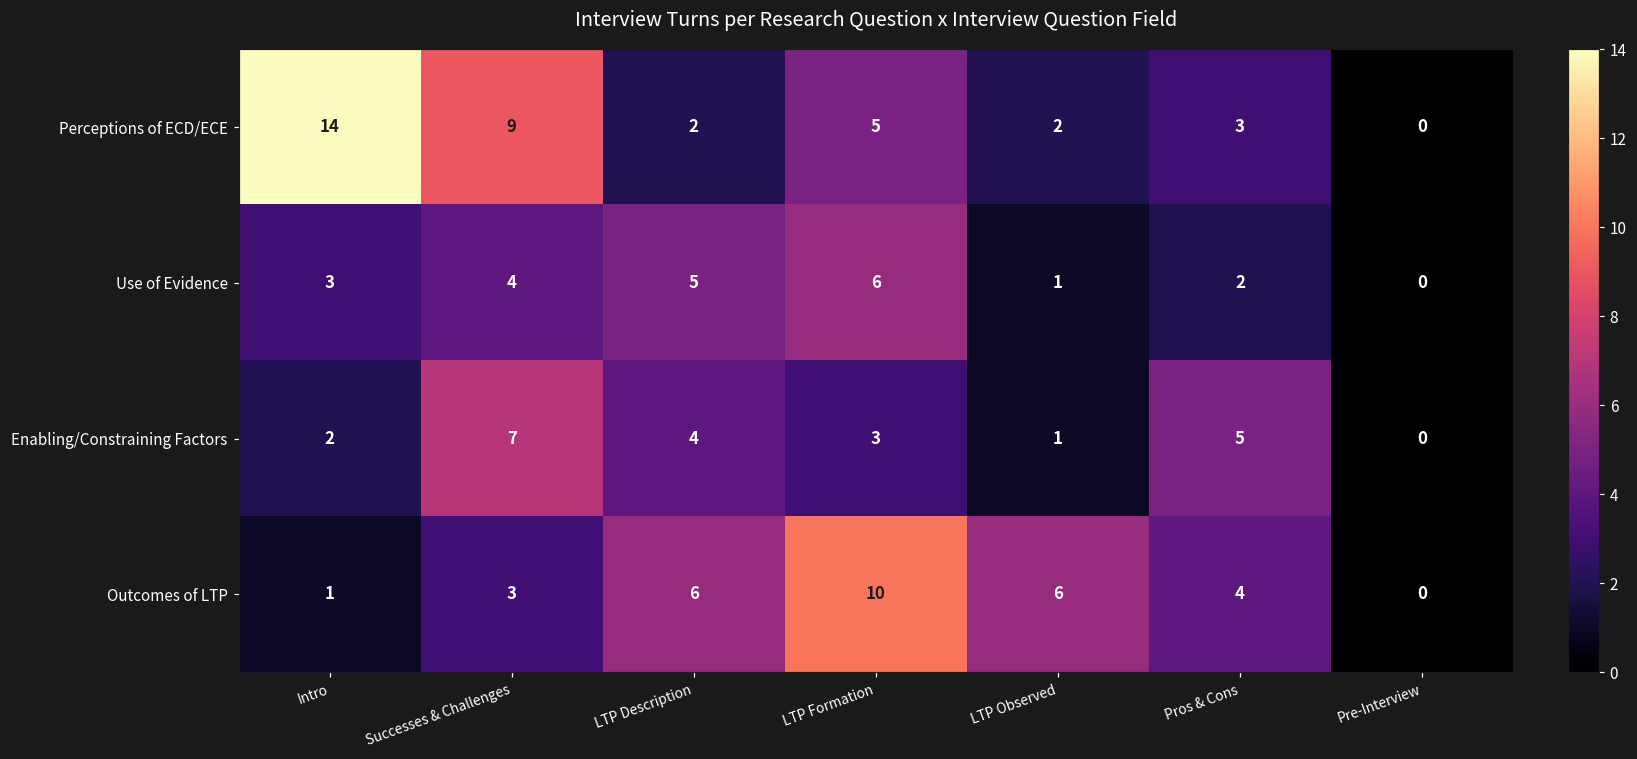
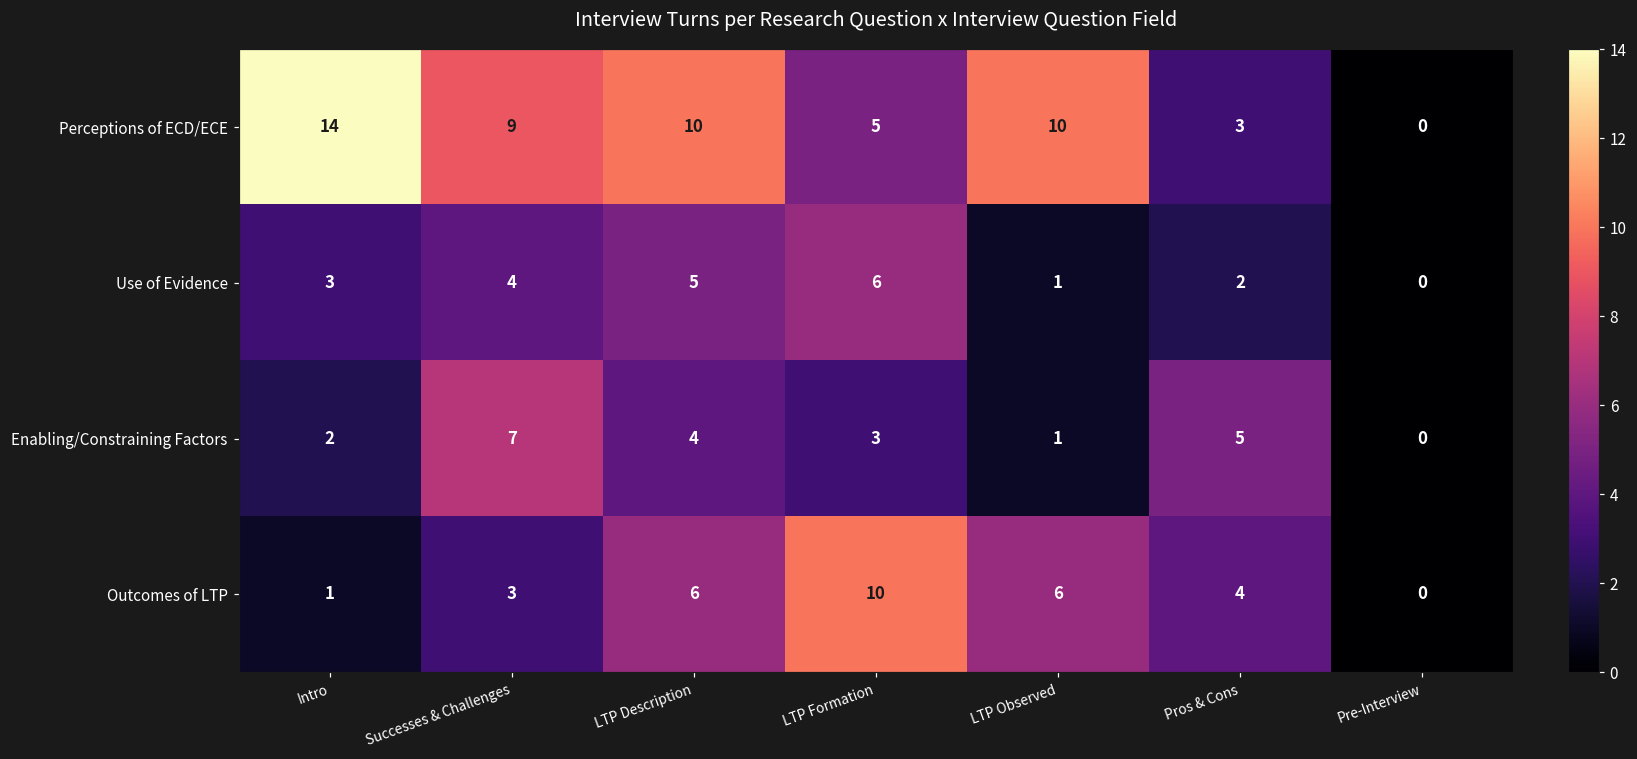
  {
    "Perceptions of ECD/ECE": {
      "Intro": 14,
      "Successes & Challenges": 9,
-     "LTP Description": 2,
+     "LTP Description": 10,
      "LTP Formation": 5,
-     "LTP Observed": 2,
+     "LTP Observed": 10,
      "Pros & Cons": 3,
      "Pre-Interview": 0
    },
    "Use of Evidence": {
      "Intro": 3,
      "Successes & Challenges": 4,
      "LTP Description": 5,
      "LTP Formation": 6,
      "LTP Observed": 1,
      "Pros & Cons": 2,
      "Pre-Interview": 0
    },
    "Enabling/Constraining Factors": {
      "Intro": 2,
      "Successes & Challenges": 7,
      "LTP Description": 4,
      "LTP Formation": 3,
      "LTP Observed": 1,
      "Pros & Cons": 5,
      "Pre-Interview": 0
    },
    "Outcomes of LTP": {
      "Intro": 1,
      "Successes & Challenges": 3,
      "LTP Description": 6,
      "LTP Formation": 10,
      "LTP Observed": 6,
      "Pros & Cons": 4,
      "Pre-Interview": 0
    }
  }
